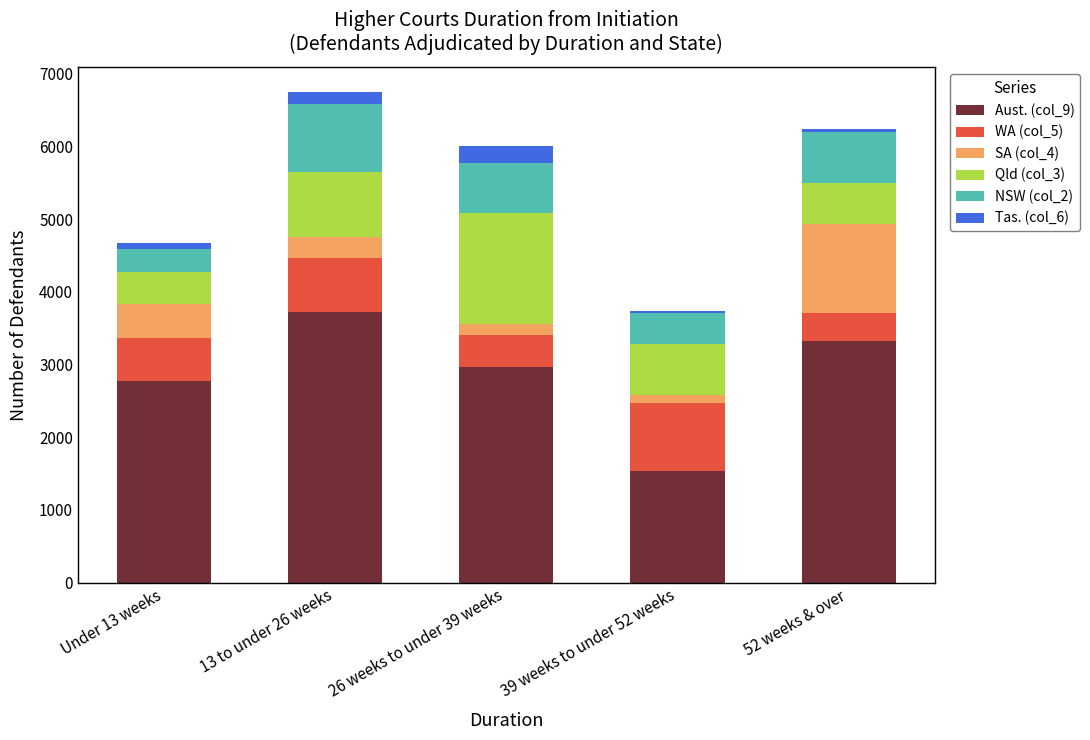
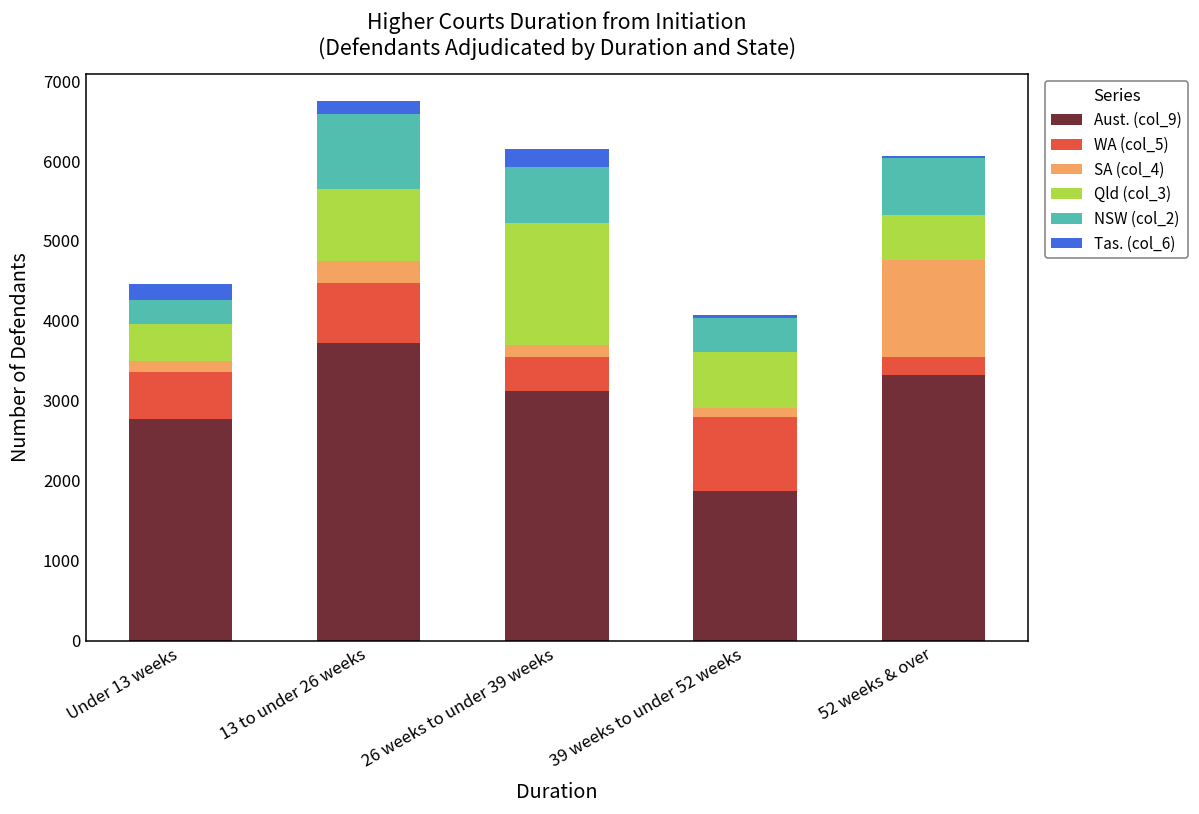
  {
    "Aust. (col_9)": {
      "Under 13 weeks": 2800,
      "13 to under 26 weeks": 3700,
-     "26 weeks to under 39 weeks": 3000,
-     "39 weeks to under 52 weeks": 1500,
+     "26 weeks to under 39 weeks": 3100,
+     "39 weeks to under 52 weeks": 1900,
      "52 weeks & over": 3300
    },
    "WA (col_5)": {
      "Under 13 weeks": 600,
      "13 to under 26 weeks": 700,
      "26 weeks to under 39 weeks": 400,
      "39 weeks to under 52 weeks": 900,
-     "52 weeks & over": 400
+     "52 weeks & over": 200
    },
    "SA (col_4)": {
-     "Under 13 weeks": 500,
+     "Under 13 weeks": 100,
      "13 to under 26 weeks": 300,
      "26 weeks to under 39 weeks": 200,
      "39 weeks to under 52 weeks": 100,
      "52 weeks & over": 1200
    },
    "Qld (col_3)": {
      "Under 13 weeks": 500,
      "13 to under 26 weeks": 900,
      "26 weeks to under 39 weeks": 1500,
      "39 weeks to under 52 weeks": 700,
      "52 weeks & over": 600
    },
    "NSW (col_2)": {
      "Under 13 weeks": 300,
      "13 to under 26 weeks": 900,
      "26 weeks to under 39 weeks": 700,
      "39 weeks to under 52 weeks": 400,
      "52 weeks & over": 700
    },
    "Tas. (col_6)": {
-     "Under 13 weeks": 100,
+     "Under 13 weeks": 200,
      "13 to under 26 weeks": 200,
      "26 weeks to under 39 weeks": 200
    }
  }
